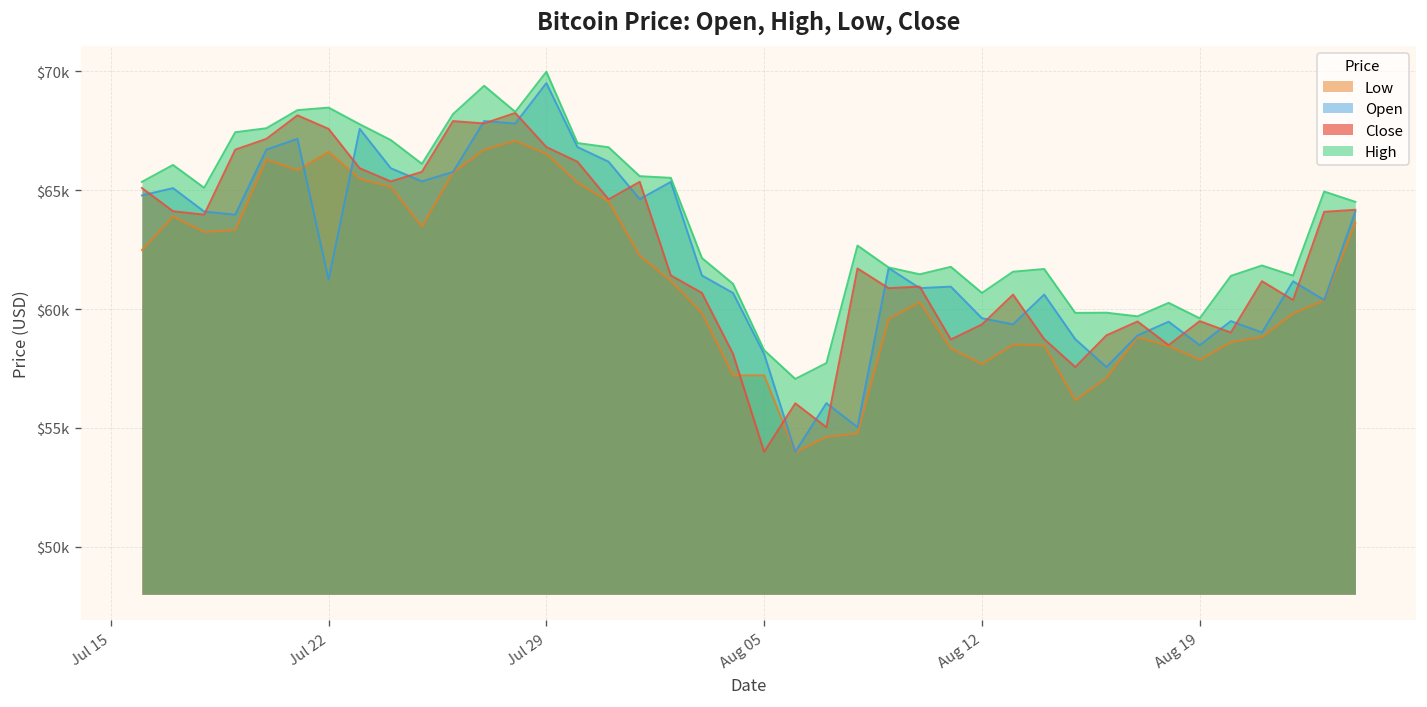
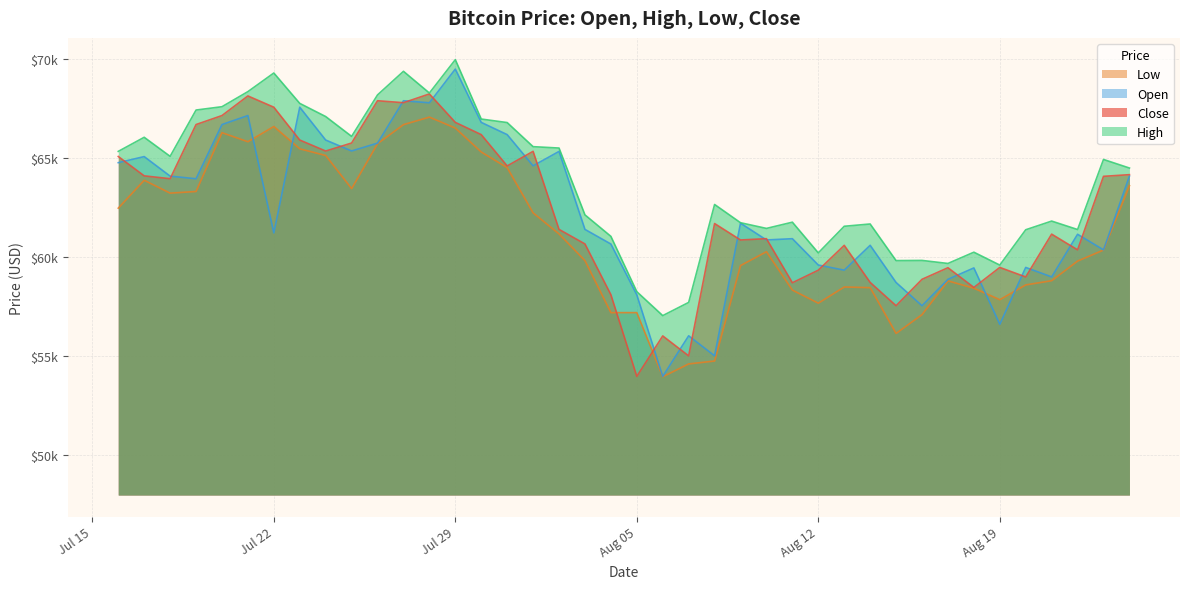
  {
    "Open": {
      "Jul 22": "$61200",
      "Jul 29": "$69500",
      "Aug 05": "$58100",
      "Aug 12": "$59600",
-     "Aug 19": "$58500"
+     "Aug 19": "$56600"
    },
    "High": {
-     "Jul 22": "$68500",
+     "Jul 22": "$69300",
      "Jul 29": "$70000",
      "Aug 05": "$58300",
-     "Aug 12": "$60700"
+     "Aug 12": "$60200"
    }
  }
